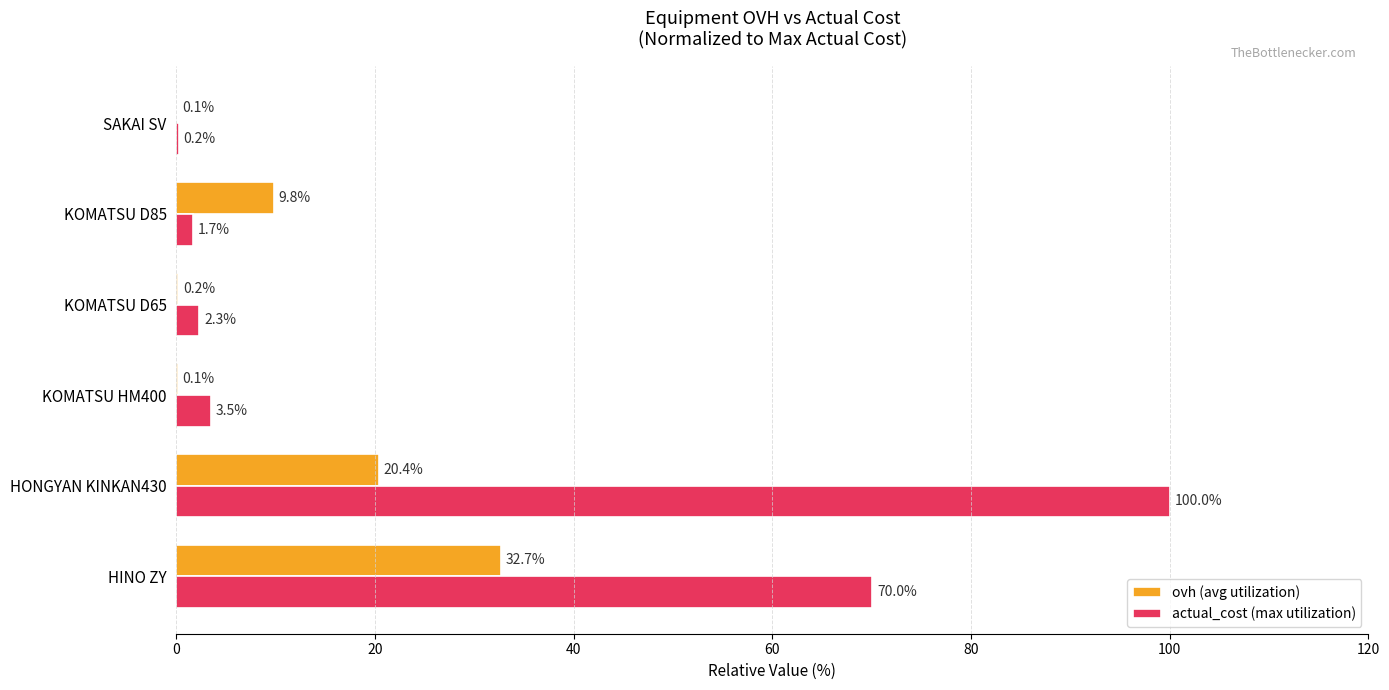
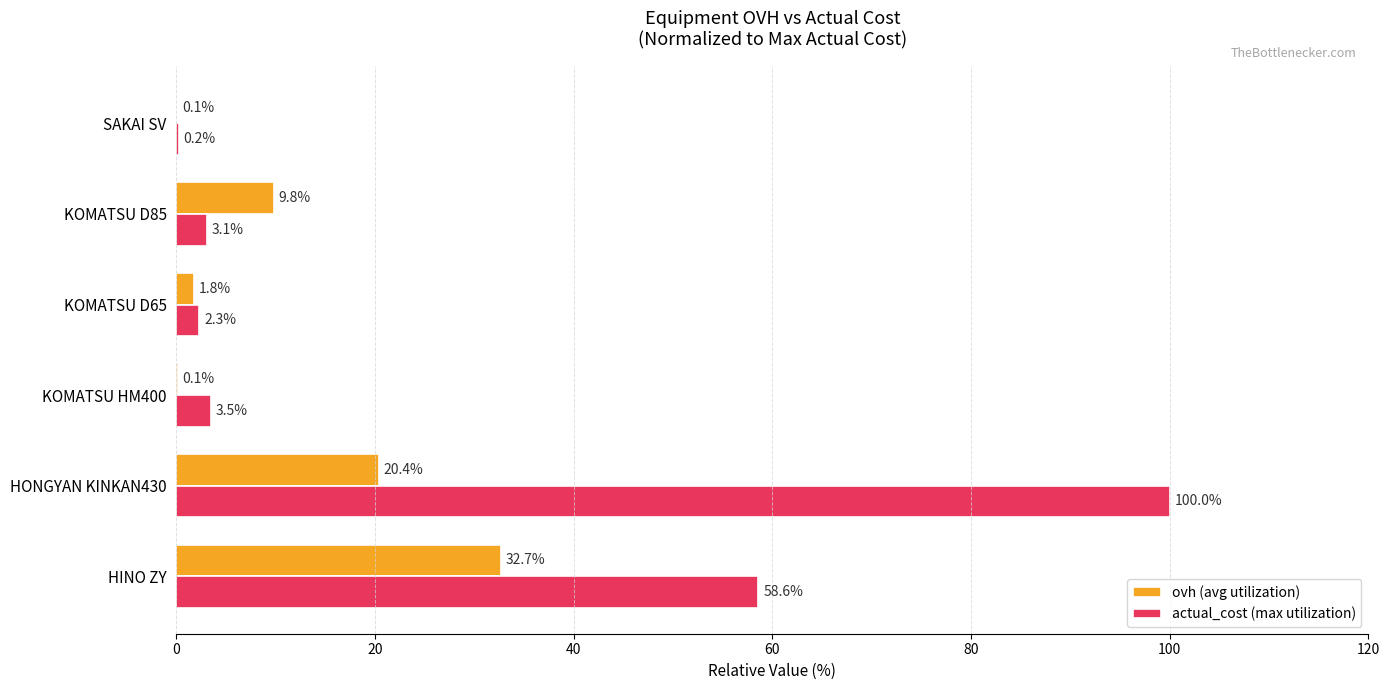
  {
    "ovh (avg utilization)": {
      "SAKAI SV": "0.1%",
      "KOMATSU D85": "9.8%",
-     "KOMATSU D65": "0.2%",
+     "KOMATSU D65": "1.8%",
      "KOMATSU HM400": "0.1%",
      "HONGYAN KINKAN430": "20.4%",
      "HINO ZY": "32.7%"
    },
    "actual_cost (max utilization)": {
      "SAKAI SV": "0.2%",
-     "KOMATSU D85": "1.7%",
+     "KOMATSU D85": "3.1%",
      "KOMATSU D65": "2.3%",
      "KOMATSU HM400": "3.5%",
      "HONGYAN KINKAN430": "100.0%",
-     "HINO ZY": "70.0%"
+     "HINO ZY": "58.6%"
    }
  }
